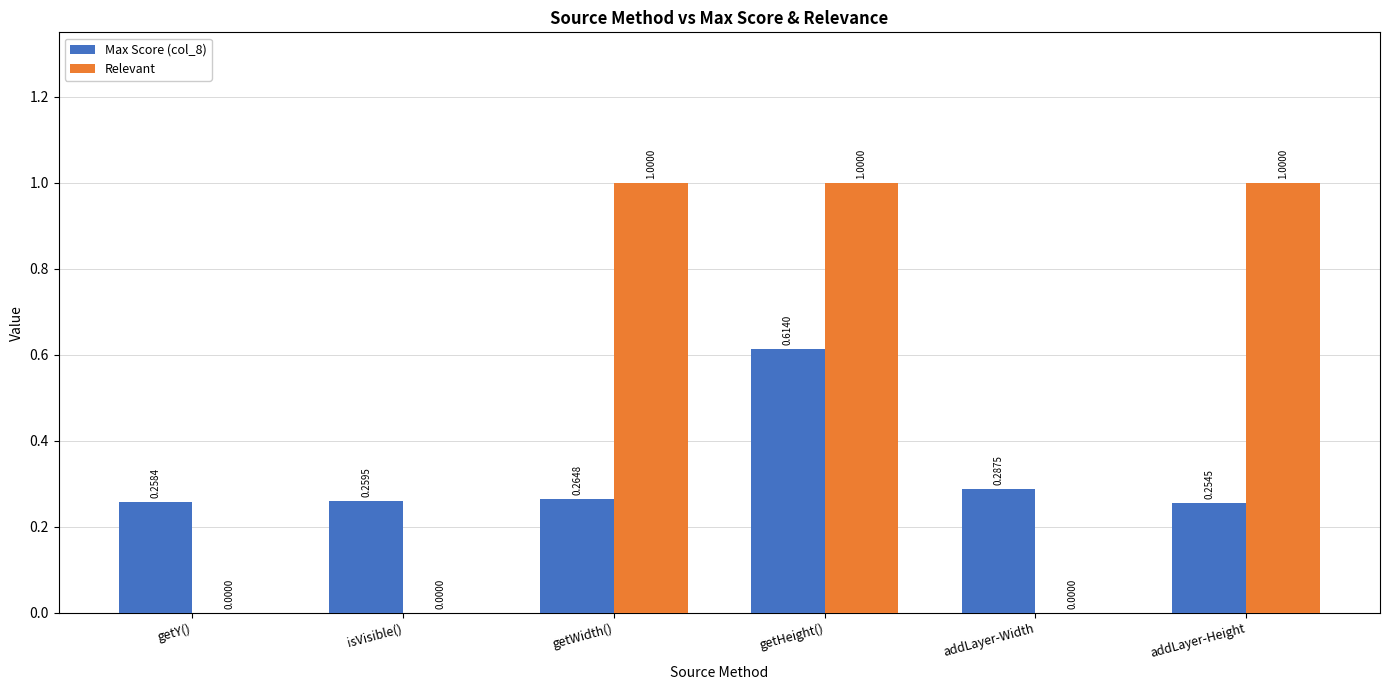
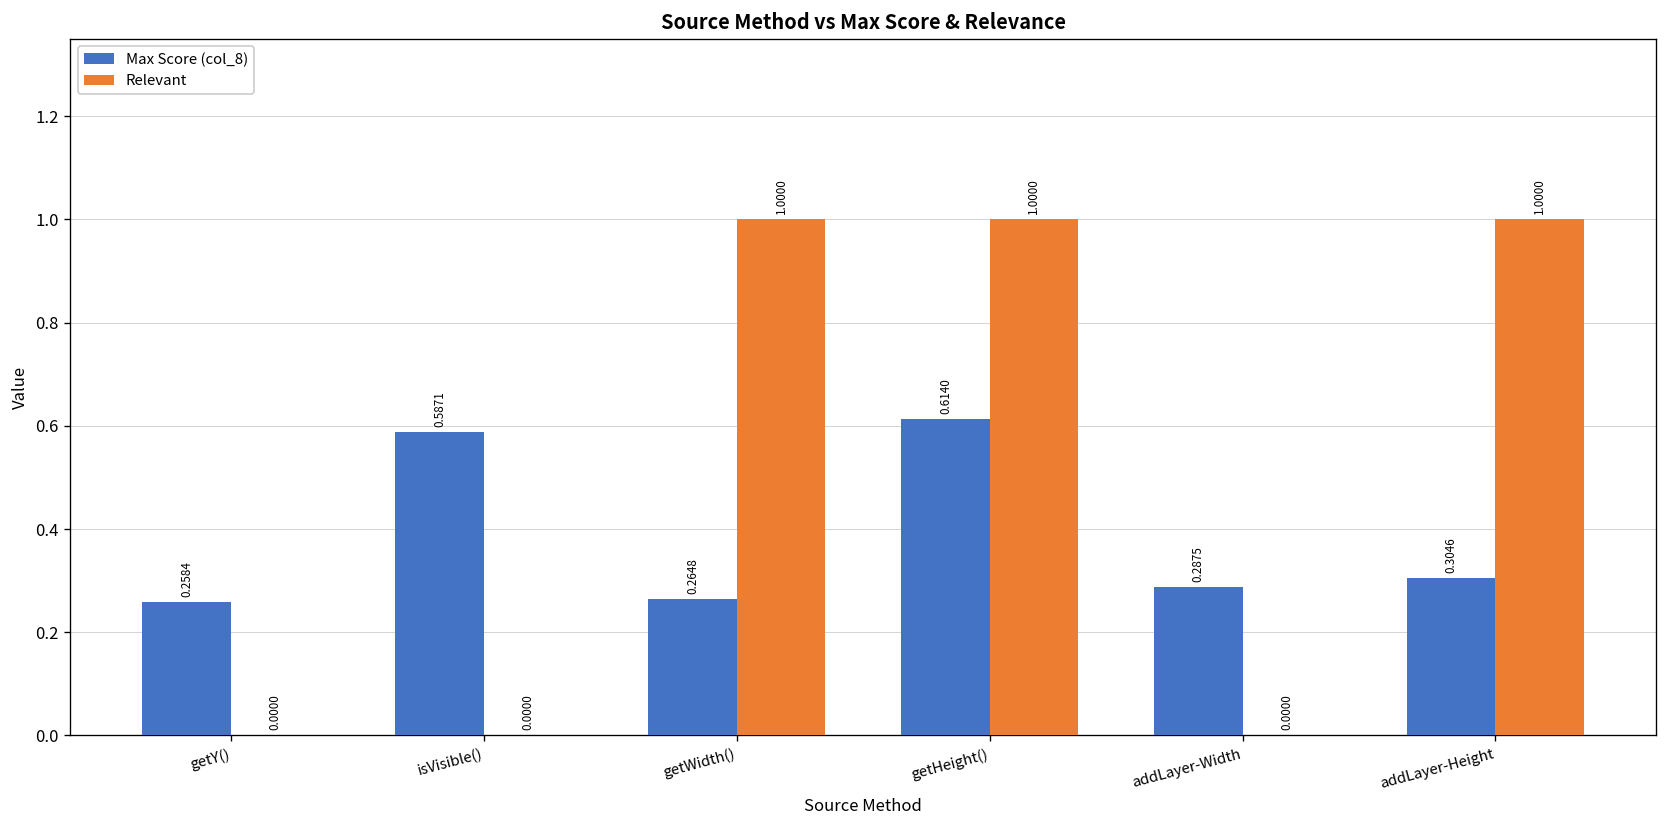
  {
    "Max Score (col_8)": {
      "getY()": 0.2584,
-     "isVisible()": 0.2595,
+     "isVisible()": 0.5871,
      "getWidth()": 0.2648,
      "getHeight()": 0.6140,
      "addLayer-Width": 0.2875,
-     "addLayer-Height": 0.2545
+     "addLayer-Height": 0.3046
    },
    "Relevant": {
      "getY()": 0.0000,
      "isVisible()": 0.0000,
      "getWidth()": 1.0000,
      "getHeight()": 1.0000,
      "addLayer-Width": 0.0000,
      "addLayer-Height": 1.0000
    }
  }
